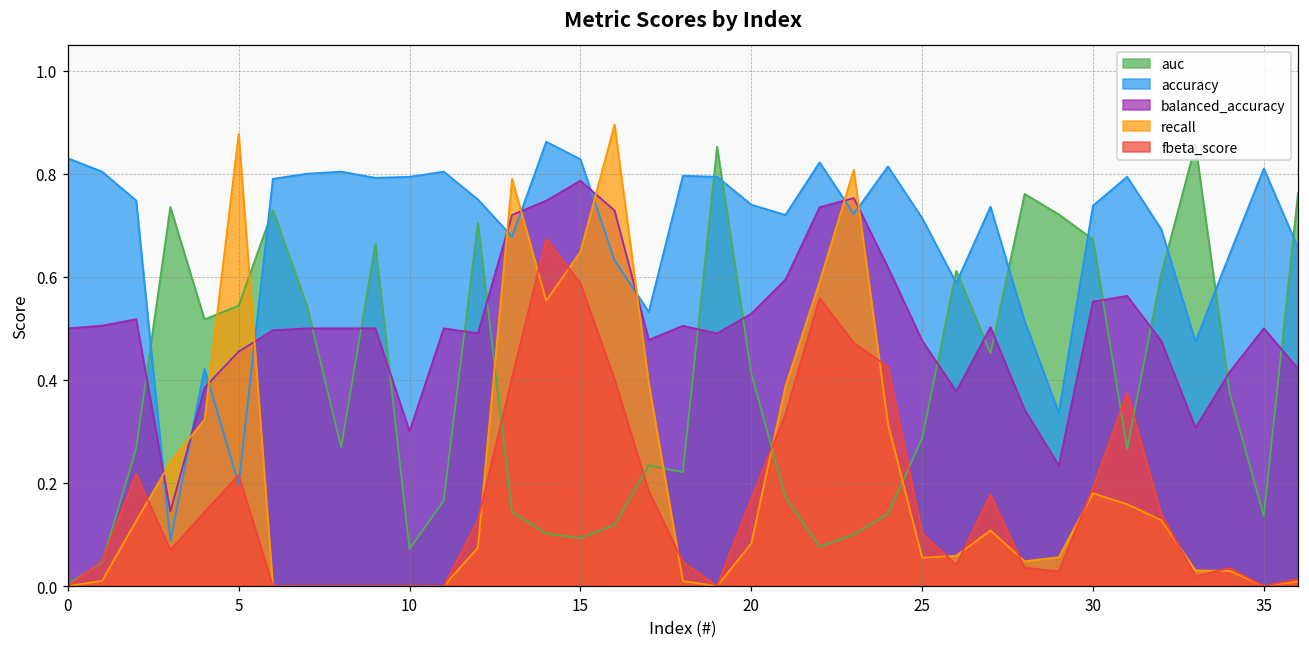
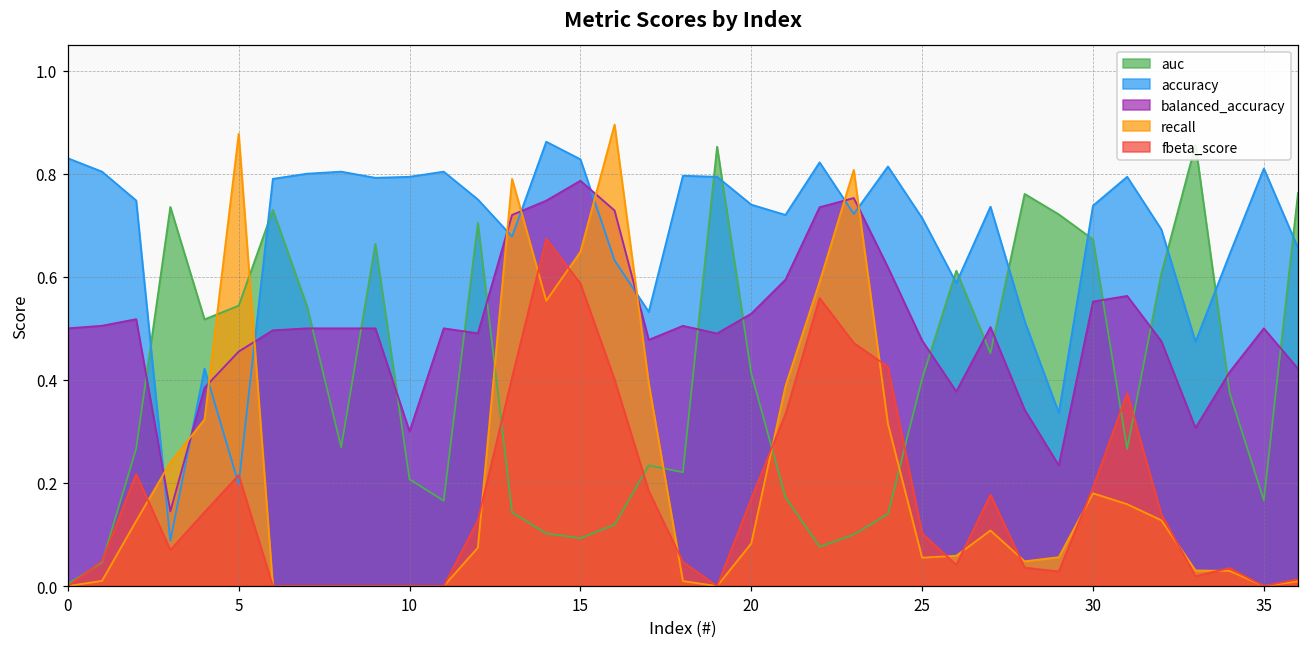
  {
    "auc": {
      "5": 0.54,
-     "10": 0.07,
+     "10": 0.21,
      "15": 0.09,
      "20": 0.41,
-     "25": 0.29,
+     "25": 0.40,
      "30": 0.67,
-     "35": 0.14
+     "35": 0.17
    },
    "accuracy": {
      "0": 0.83,
      "5": 0.20,
      "10": 0.79,
      "15": 0.83,
      "20": 0.74,
      "25": 0.71,
      "30": 0.74,
      "35": 0.81
    },
    "balanced_accuracy": {
      "0": 0.50,
      "5": 0.45,
      "10": 0.30,
      "15": 0.79,
      "20": 0.53,
      "25": 0.48,
      "30": 0.55,
      "35": 0.50
    },
    "recall": {
      "5": 0.88,
      "15": 0.65,
      "20": 0.08,
      "25": 0.06,
      "30": 0.18
    },
    "fbeta_score": {
      "5": 0.22,
      "15": 0.59,
      "20": 0.17,
      "25": 0.10,
      "30": 0.19
    }
  }
